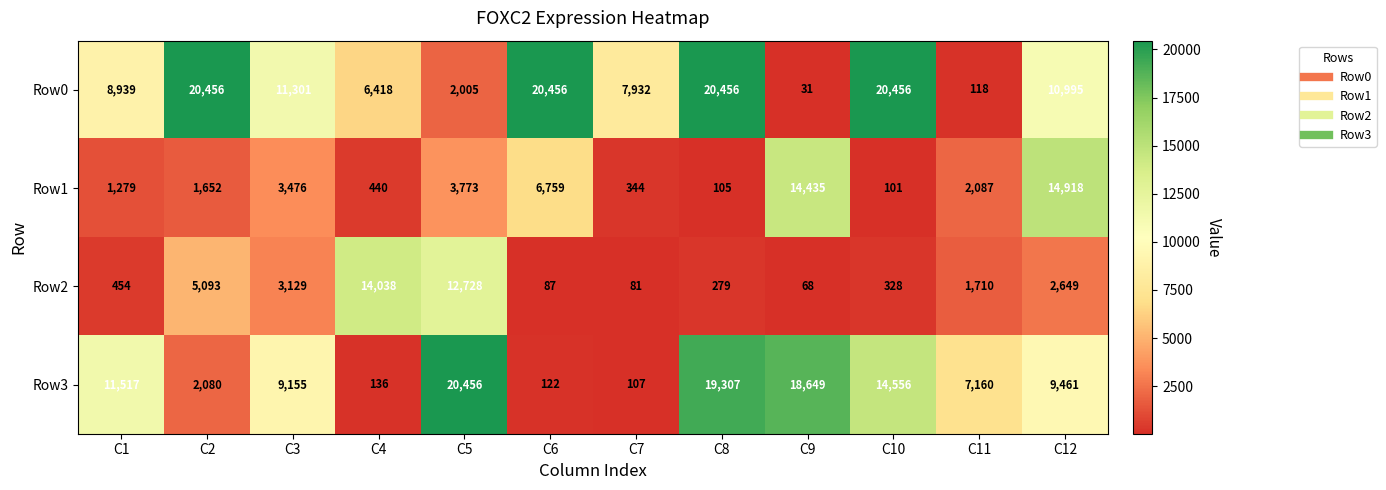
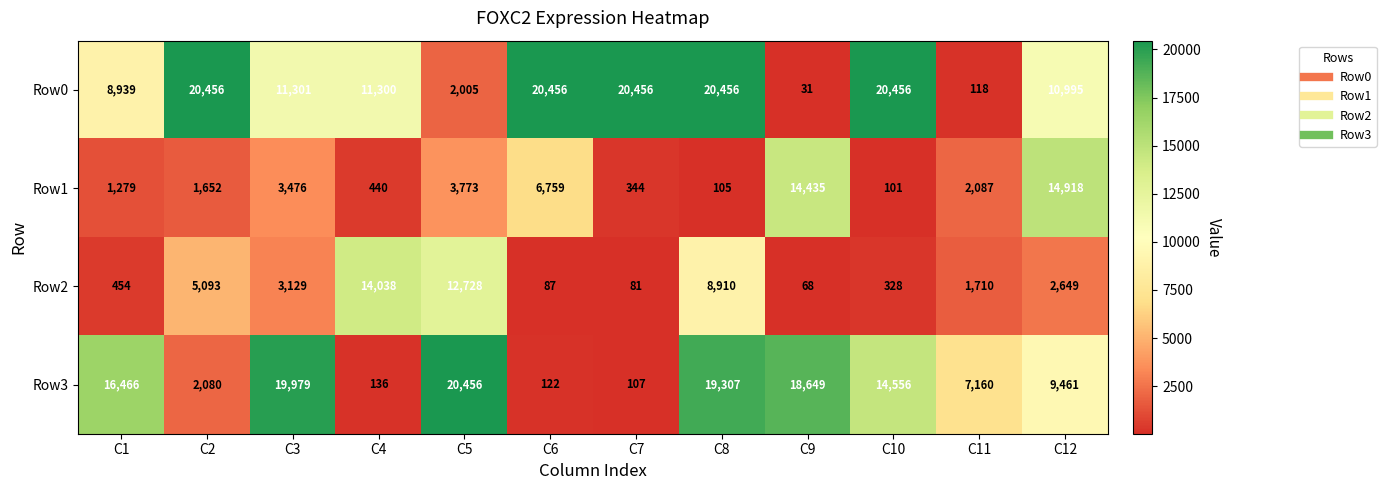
  {
    "Row0": {
      "C1": "8,939",
      "C2": "20,456",
      "C3": "11,301",
-     "C4": "6,418",
+     "C4": "11,300",
      "C5": "2,005",
      "C6": "20,456",
-     "C7": "7,932",
+     "C7": "20,456",
      "C8": "20,456",
      "C9": "31",
      "C10": "20,456",
      "C11": "118",
      "C12": "10,995"
    },
    "Row1": {
      "C1": "1,279",
      "C2": "1,652",
      "C3": "3,476",
      "C4": "440",
      "C5": "3,773",
      "C6": "6,759",
      "C7": "344",
      "C8": "105",
      "C9": "14,435",
      "C10": "101",
      "C11": "2,087",
      "C12": "14,918"
    },
    "Row2": {
      "C1": "454",
      "C2": "5,093",
      "C3": "3,129",
      "C4": "14,038",
      "C5": "12,728",
      "C6": "87",
      "C7": "81",
-     "C8": "279",
+     "C8": "8,910",
      "C9": "68",
      "C10": "328",
      "C11": "1,710",
      "C12": "2,649"
    },
    "Row3": {
-     "C1": "11,517",
+     "C1": "16,466",
      "C2": "2,080",
-     "C3": "9,155",
+     "C3": "19,979",
      "C4": "136",
      "C5": "20,456",
      "C6": "122",
      "C7": "107",
      "C8": "19,307",
      "C9": "18,649",
      "C10": "14,556",
      "C11": "7,160",
      "C12": "9,461"
    }
  }
